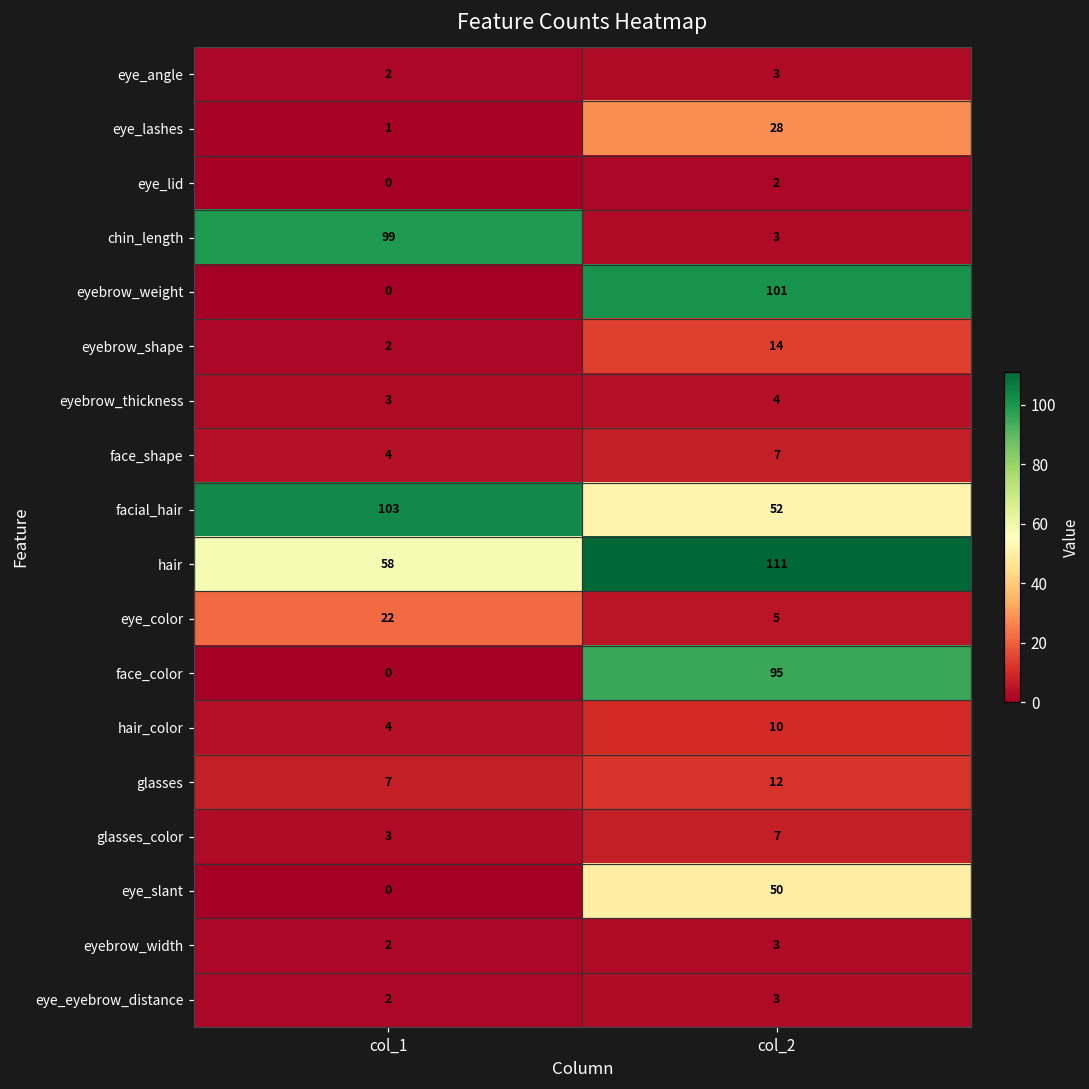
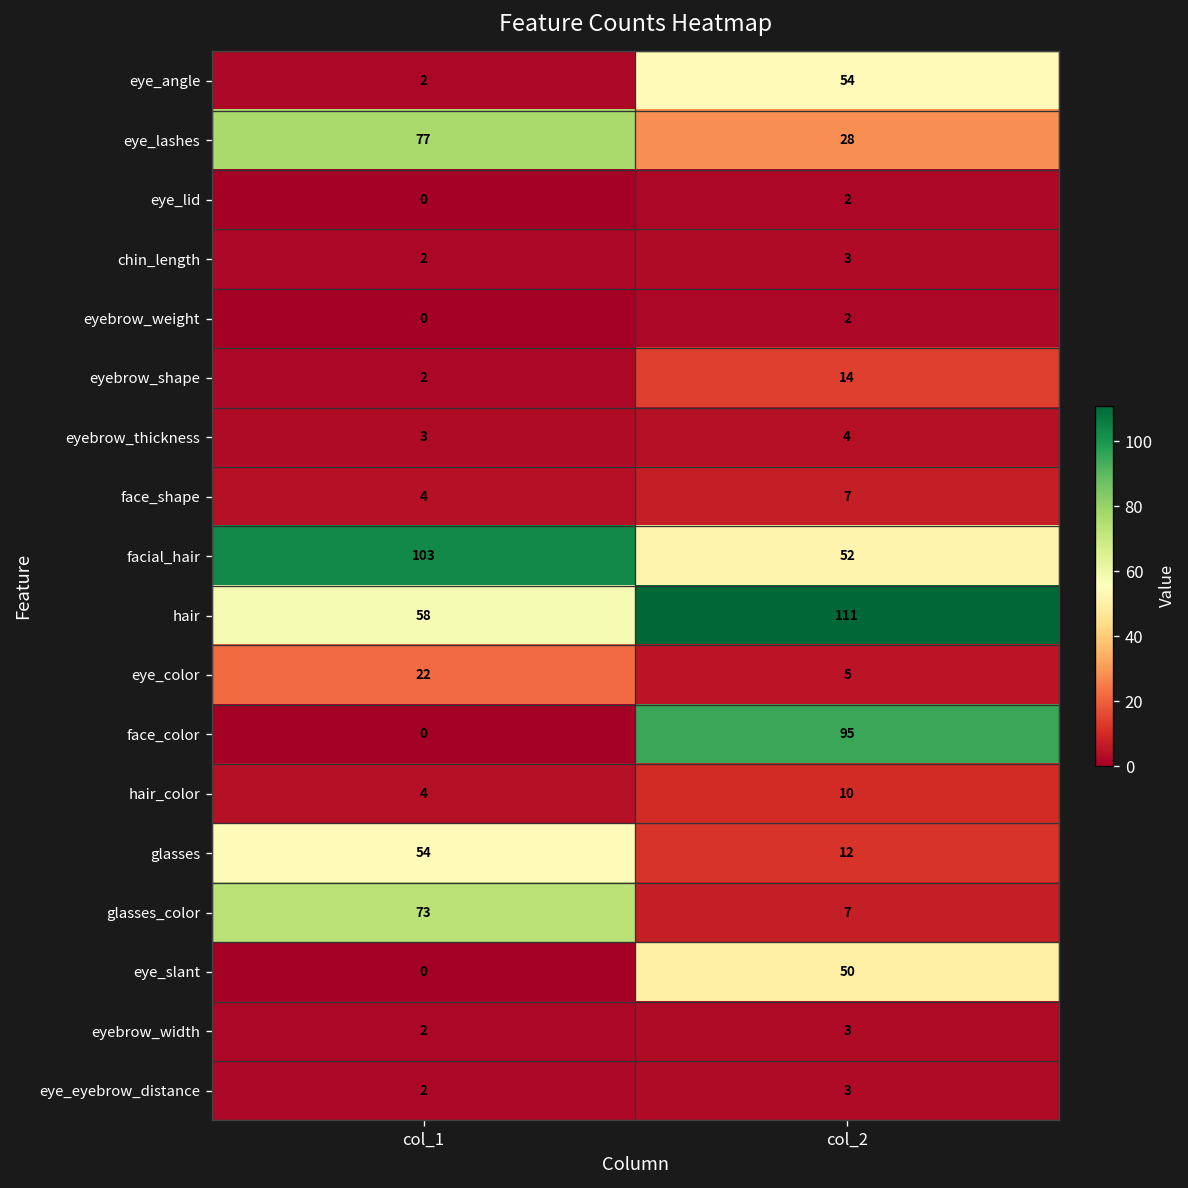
  {
    "eye_angle": {
      "col_1": 2,
-     "col_2": 3
+     "col_2": 54
    },
    "eye_lashes": {
-     "col_1": 1,
+     "col_1": 77,
      "col_2": 28
    },
    "eye_lid": {
      "col_1": 0,
      "col_2": 2
    },
    "chin_length": {
-     "col_1": 99,
+     "col_1": 2,
      "col_2": 3
    },
    "eyebrow_weight": {
      "col_1": 0,
-     "col_2": 101
+     "col_2": 2
    },
    "eyebrow_shape": {
      "col_1": 2,
      "col_2": 14
    },
    "eyebrow_thickness": {
      "col_1": 3,
      "col_2": 4
    },
    "face_shape": {
      "col_1": 4,
      "col_2": 7
    },
    "facial_hair": {
      "col_1": 103,
      "col_2": 52
    },
    "hair": {
      "col_1": 58,
      "col_2": 111
    },
    "eye_color": {
      "col_1": 22,
      "col_2": 5
    },
    "face_color": {
      "col_1": 0,
      "col_2": 95
    },
    "hair_color": {
      "col_1": 4,
      "col_2": 10
    },
    "glasses": {
-     "col_1": 7,
+     "col_1": 54,
      "col_2": 12
    },
    "glasses_color": {
-     "col_1": 3,
+     "col_1": 73,
      "col_2": 7
    },
    "eye_slant": {
      "col_1": 0,
      "col_2": 50
    },
    "eyebrow_width": {
      "col_1": 2,
      "col_2": 3
    },
    "eye_eyebrow_distance": {
      "col_1": 2,
      "col_2": 3
    }
  }
